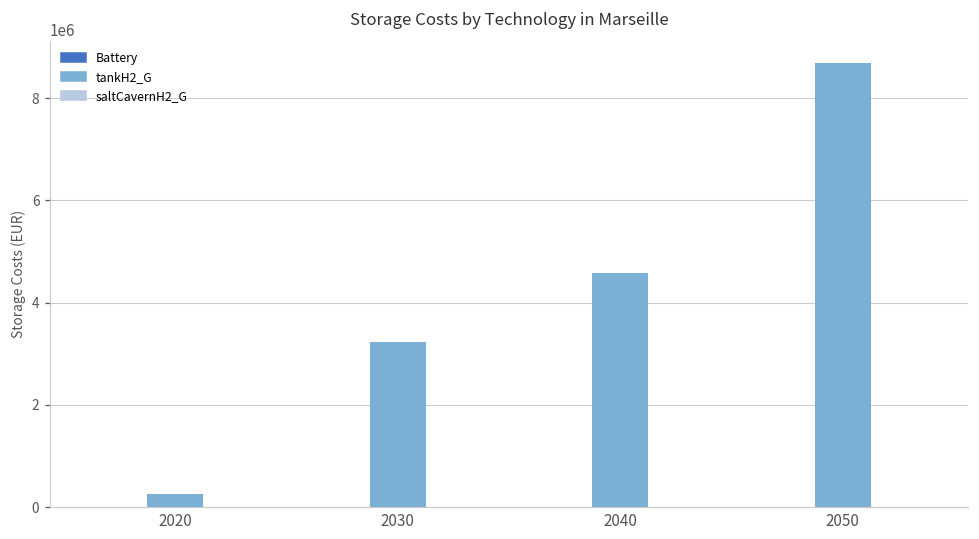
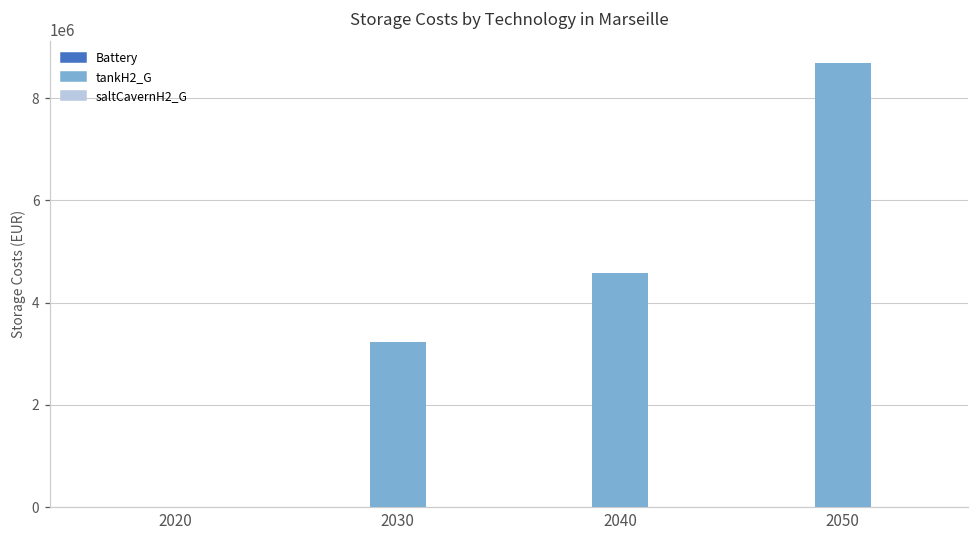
  {
    "Battery": {
      "2020": 0,
      "2030": 0,
      "2040": 0,
      "2050": 0
    },
    "tankH2_G": {
-     "2020": 300000,
+     "2020": 0,
      "2030": 3200000,
      "2040": 4600000,
      "2050": 8700000
    },
    "saltCavernH2_G": {
      "2020": 0,
      "2030": 0,
      "2040": 0,
      "2050": 0
    }
  }
